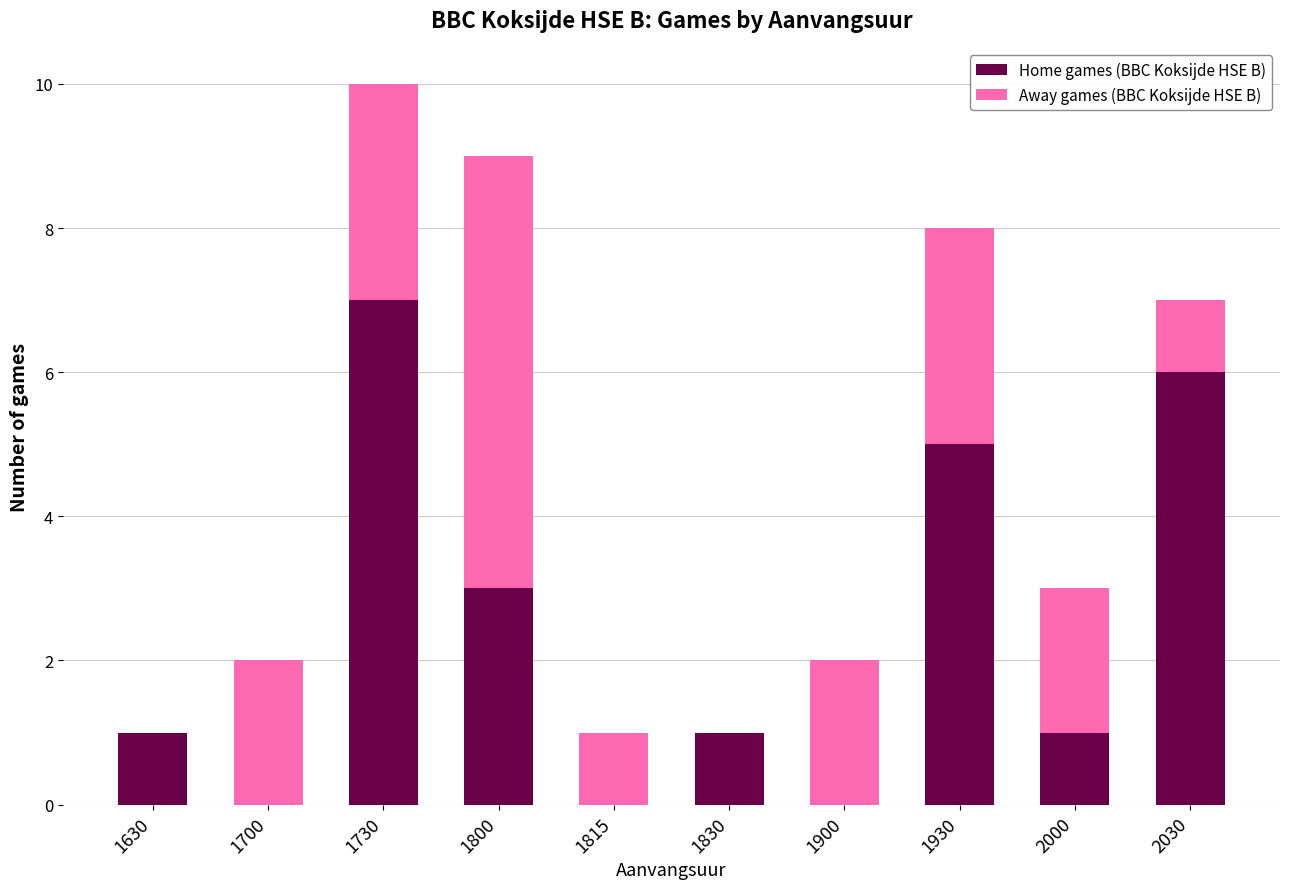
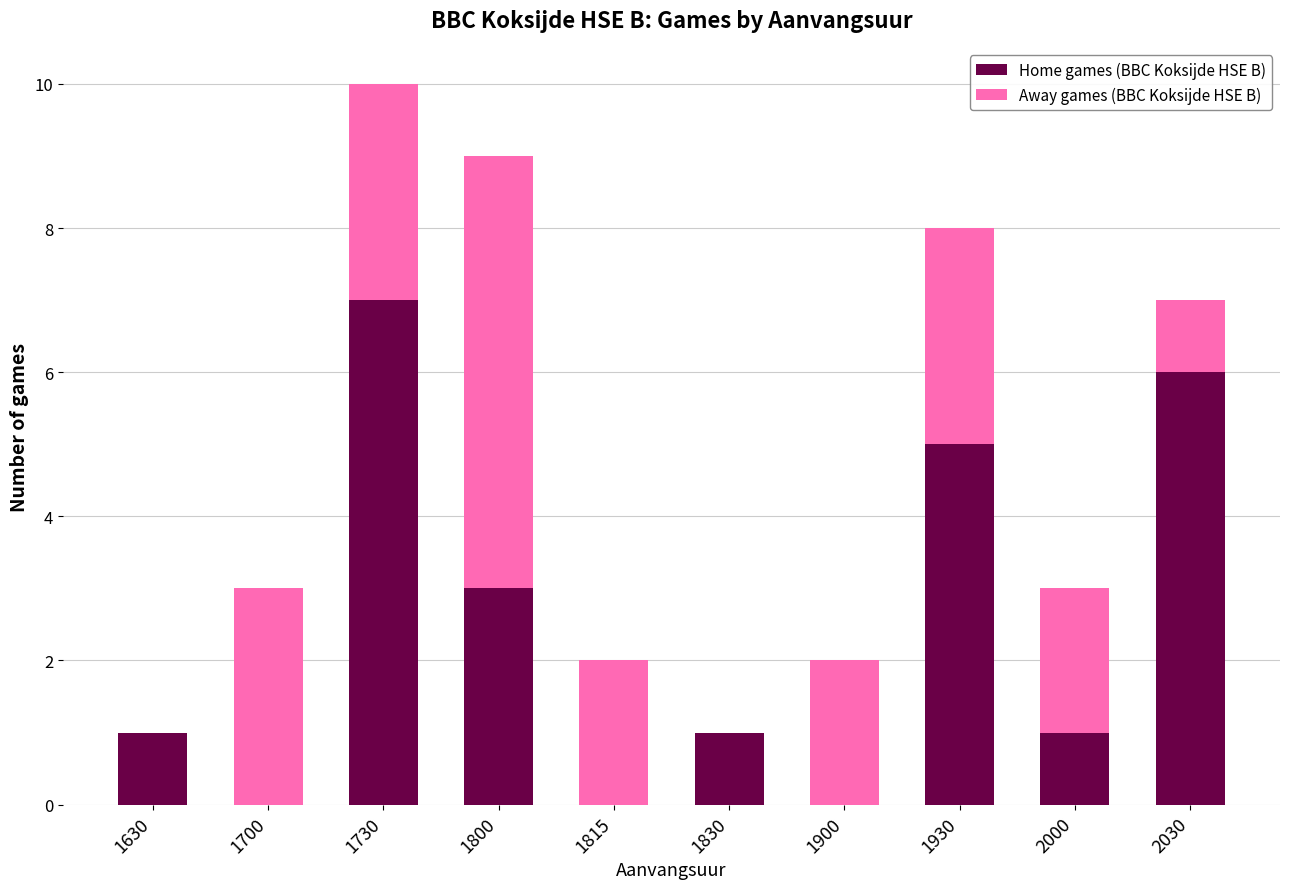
  {
    "Home games (BBC Koksijde HSE B)": {
      "1630": 1,
      "1700": 0,
      "1730": 7,
      "1800": 3,
      "1815": 0,
      "1830": 1,
      "1900": 0,
      "1930": 5,
      "2000": 1,
      "2030": 6
    },
    "Away games (BBC Koksijde HSE B)": {
      "1630": 0,
-     "1700": 2,
+     "1700": 3,
      "1730": 3,
      "1800": 6,
-     "1815": 1,
+     "1815": 2,
      "1830": 0,
      "1900": 2,
      "1930": 3,
      "2000": 2,
      "2030": 1
    }
  }
